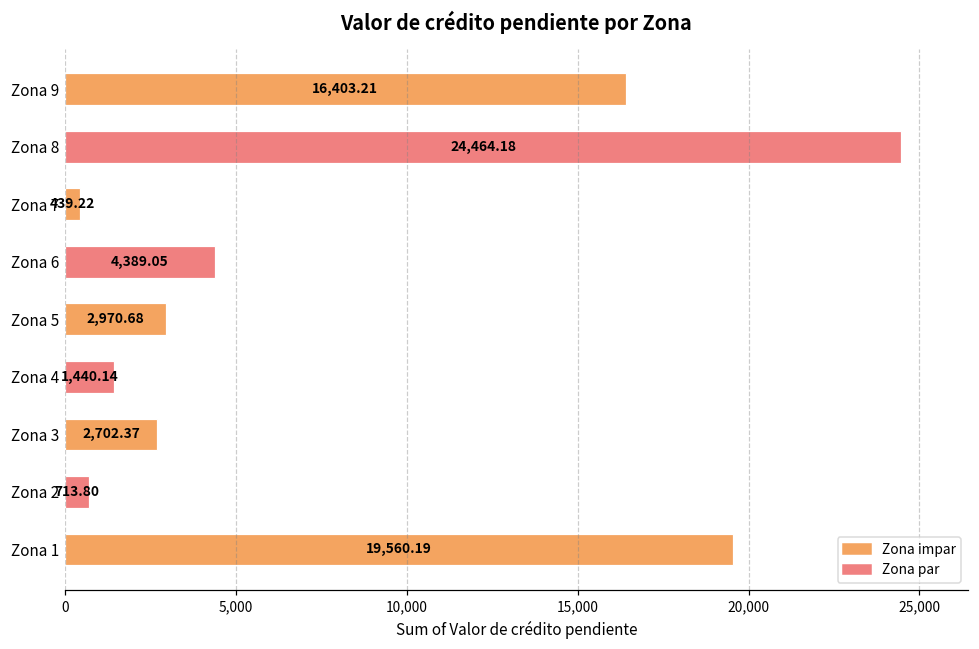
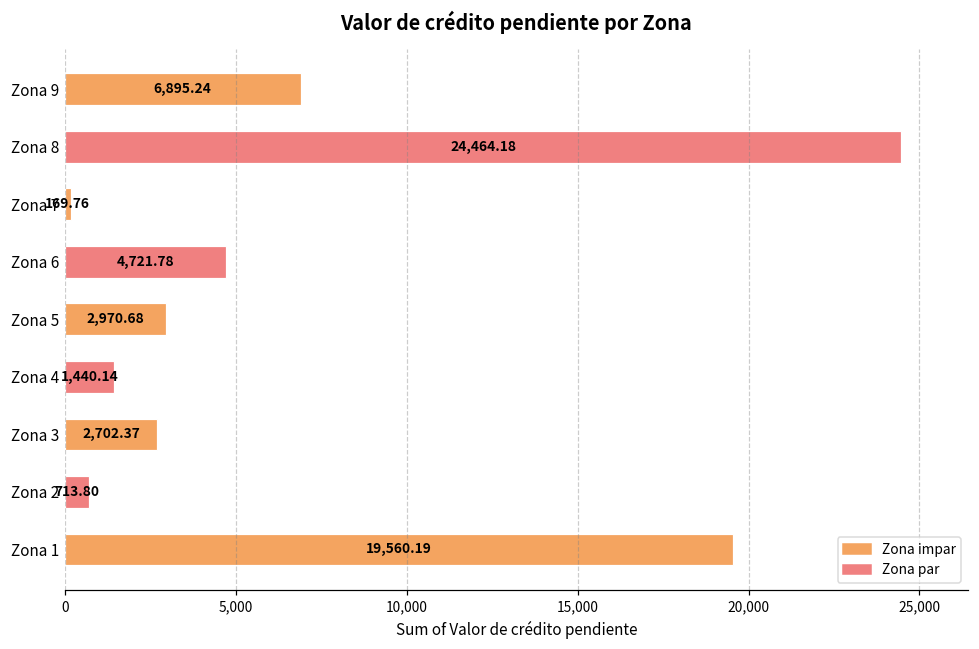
  {
-   "Zona 9": "16,403.21",
+   "Zona 9": "6,895.24",
    "Zona 8": "24,464.18",
-   "Zona 7": "439.22",
-   "Zona 6": "4,389.05",
+   "Zona 7": "169.76",
+   "Zona 6": "4,721.78",
    "Zona 5": "2,970.68",
    "Zona 4": "1,440.14",
    "Zona 3": "2,702.37",
    "Zona 2": "713.80",
    "Zona 1": "19,560.19"
  }
